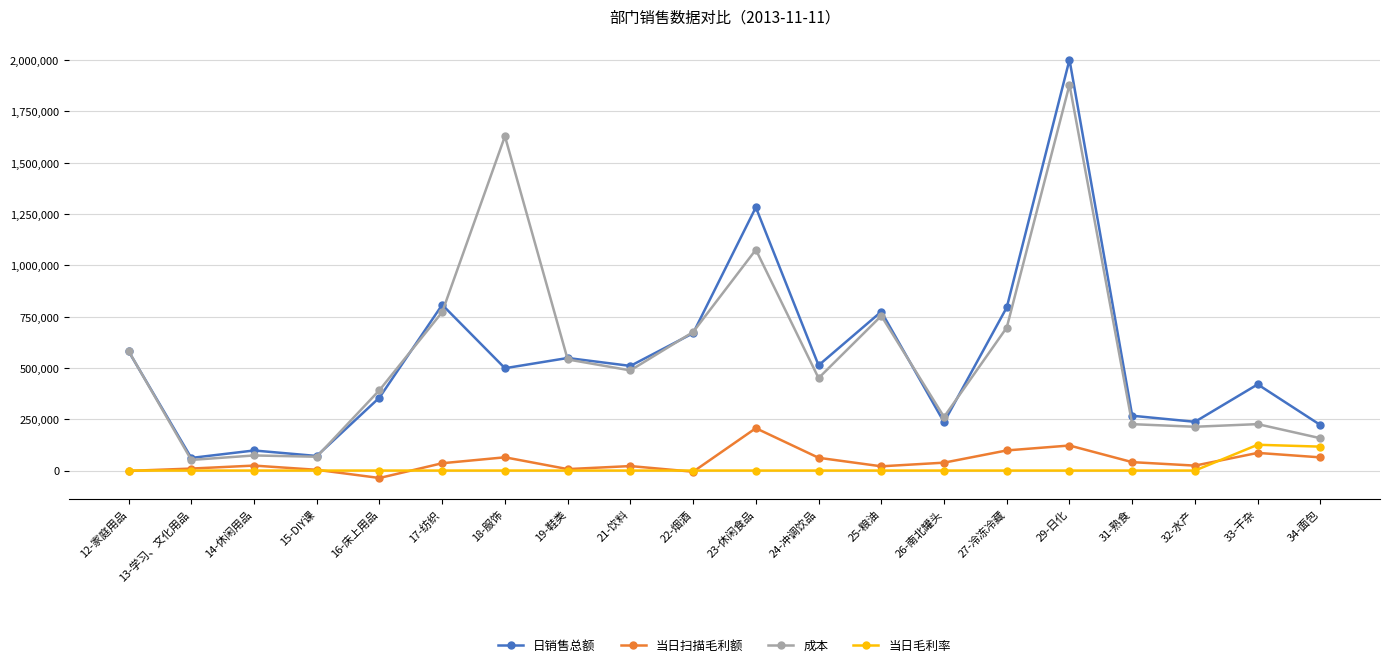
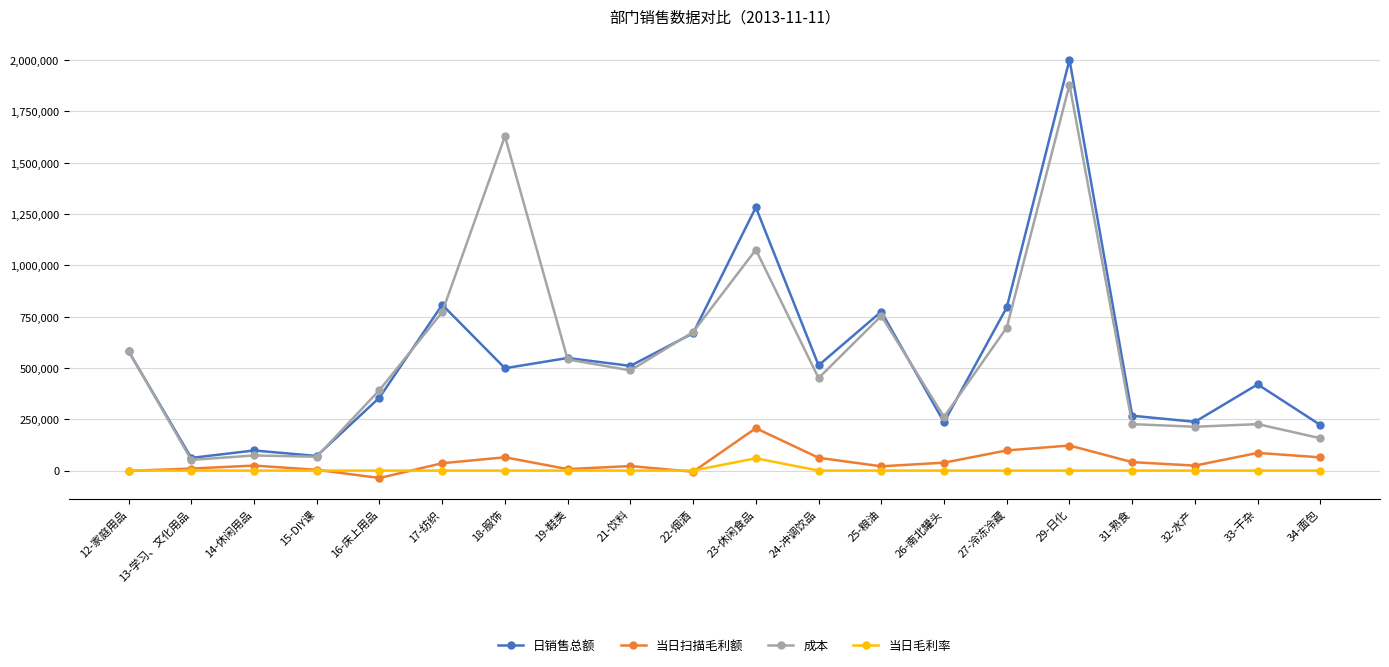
  {
    "日销售总额": {
      "14-休闲用品": "100,000",
      "16-床上用品": "360,000",
      "17-纺织": "810,000",
      "18-服饰": "500,000",
      "21-饮料": "510,000",
      "23-休闲食品": "1,280,000",
      "24-冲调饮品": "510,000",
      "25-粮油": "770,000",
      "26-南北罐头": "240,000",
      "27-冷冻冷藏": "790,000",
      "29-日化": "2,000,000",
      "31-熟食": "270,000",
      "32-水产": "240,000",
      "33-干杂": "420,000",
      "34-面包": "220,000"
    },
    "当日扫描毛利额": {
      "14-休闲用品": "20,000",
      "16-床上用品": "-40,000",
      "17-纺织": "40,000",
      "18-服饰": "60,000",
      "21-饮料": "20,000",
      "23-休闲食品": "210,000",
      "24-冲调饮品": "60,000",
      "25-粮油": "20,000",
      "26-南北罐头": "40,000",
      "27-冷冻冷藏": "100,000",
      "29-日化": "120,000",
      "31-熟食": "40,000",
      "32-水产": "20,000",
      "33-干杂": "90,000",
      "34-面包": "60,000"
    },
    "成本": {
      "14-休闲用品": "70,000",
      "16-床上用品": "390,000",
      "17-纺织": "770,000",
      "18-服饰": "1,630,000",
      "21-饮料": "490,000",
      "23-休闲食品": "1,080,000",
      "24-冲调饮品": "450,000",
      "25-粮油": "750,000",
      "26-南北罐头": "260,000",
      "27-冷冻冷藏": "700,000",
      "29-日化": "1,880,000",
      "31-熟食": "230,000",
      "32-水产": "210,000",
      "33-干杂": "230,000",
      "34-面包": "160,000"
    },
    "当日毛利率": {
      "14-休闲用品": "0",
      "16-床上用品": "0",
      "17-纺织": "0",
      "18-服饰": "0",
      "21-饮料": "0",
-     "23-休闲食品": "0",
+     "23-休闲食品": "60,000",
      "24-冲调饮品": "0",
      "25-粮油": "0",
      "26-南北罐头": "0",
      "27-冷冻冷藏": "0",
      "29-日化": "0",
      "31-熟食": "0",
      "32-水产": "0",
-     "33-干杂": "130,000",
-     "34-面包": "120,000"
+     "33-干杂": "0",
+     "34-面包": "0"
    }
  }
